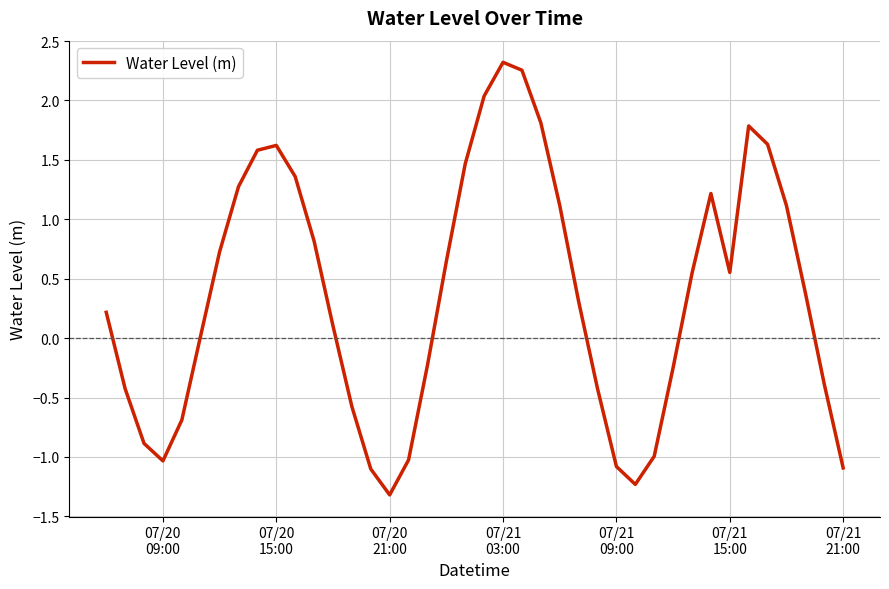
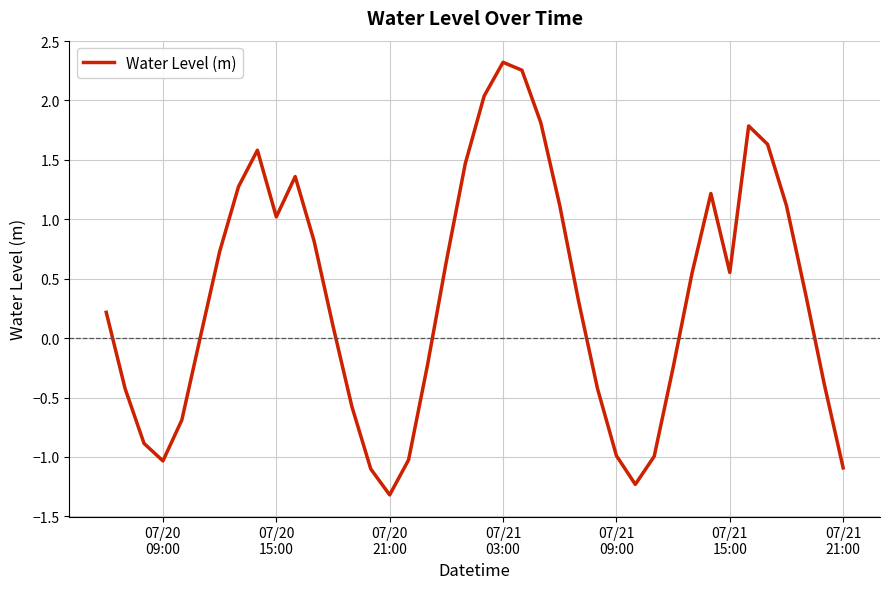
  {
    "07/20 09:00": -1.03,
-   "07/20 15:00": 1.62,
+   "07/20 15:00": 1.02,
    "07/20 21:00": -1.32,
    "07/21 03:00": 2.32,
-   "07/21 09:00": -1.08,
+   "07/21 09:00": -0.99,
    "07/21 15:00": 0.55,
    "07/21 21:00": -1.09
  }
